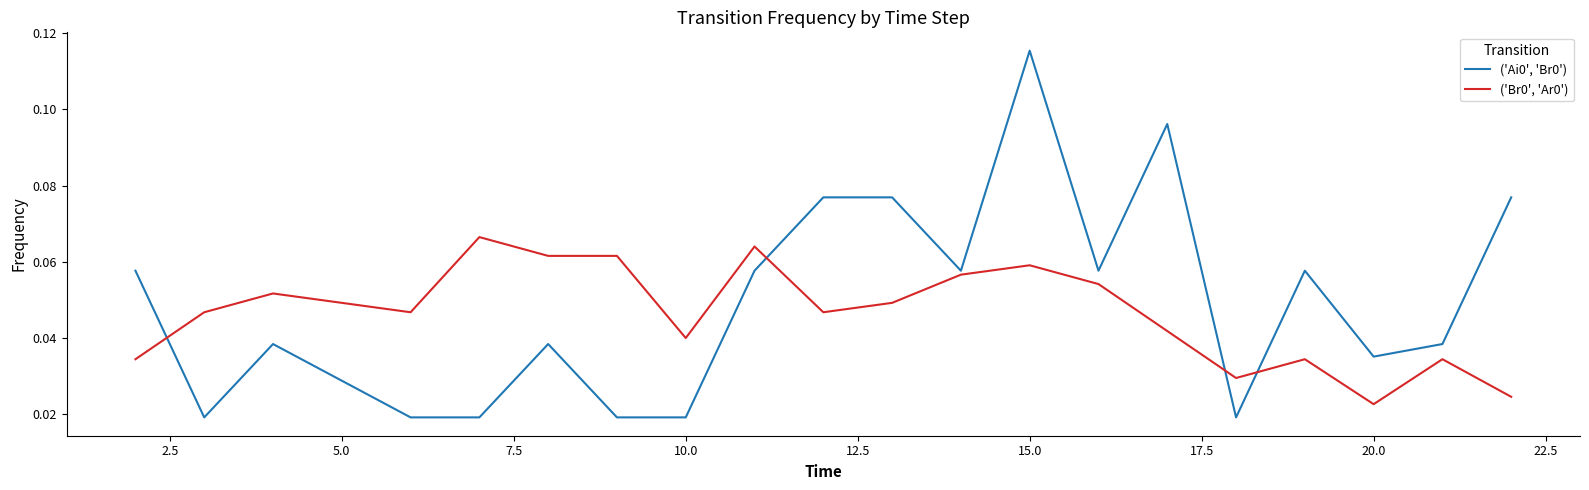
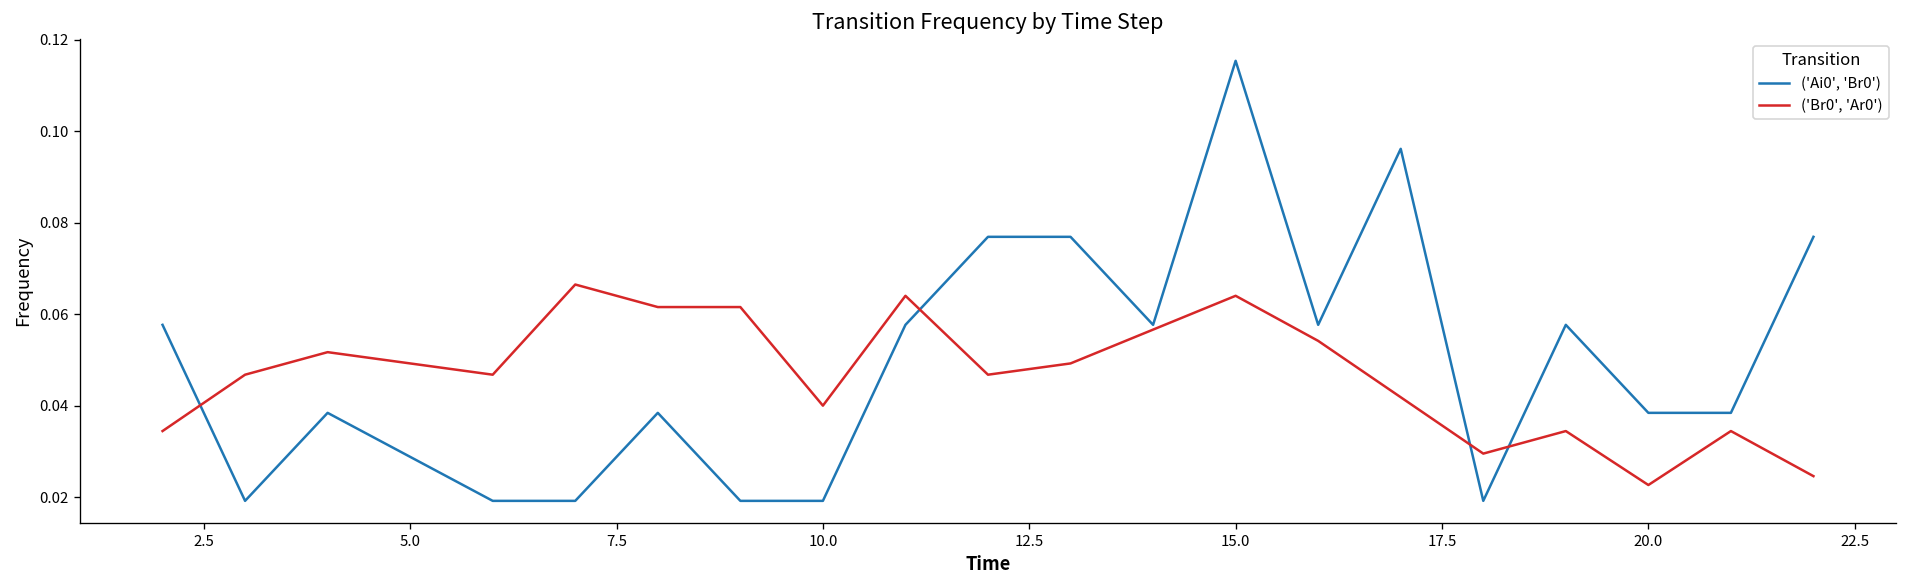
  {
    "('Ai0', 'Br0')": {
      "10.0": 0.019,
      "15.0": 0.115,
-     "20.0": 0.035
+     "20.0": 0.038
    },
    "('Br0', 'Ar0')": {
      "10.0": 0.040,
-     "15.0": 0.059,
+     "15.0": 0.064,
      "20.0": 0.023
    }
  }
